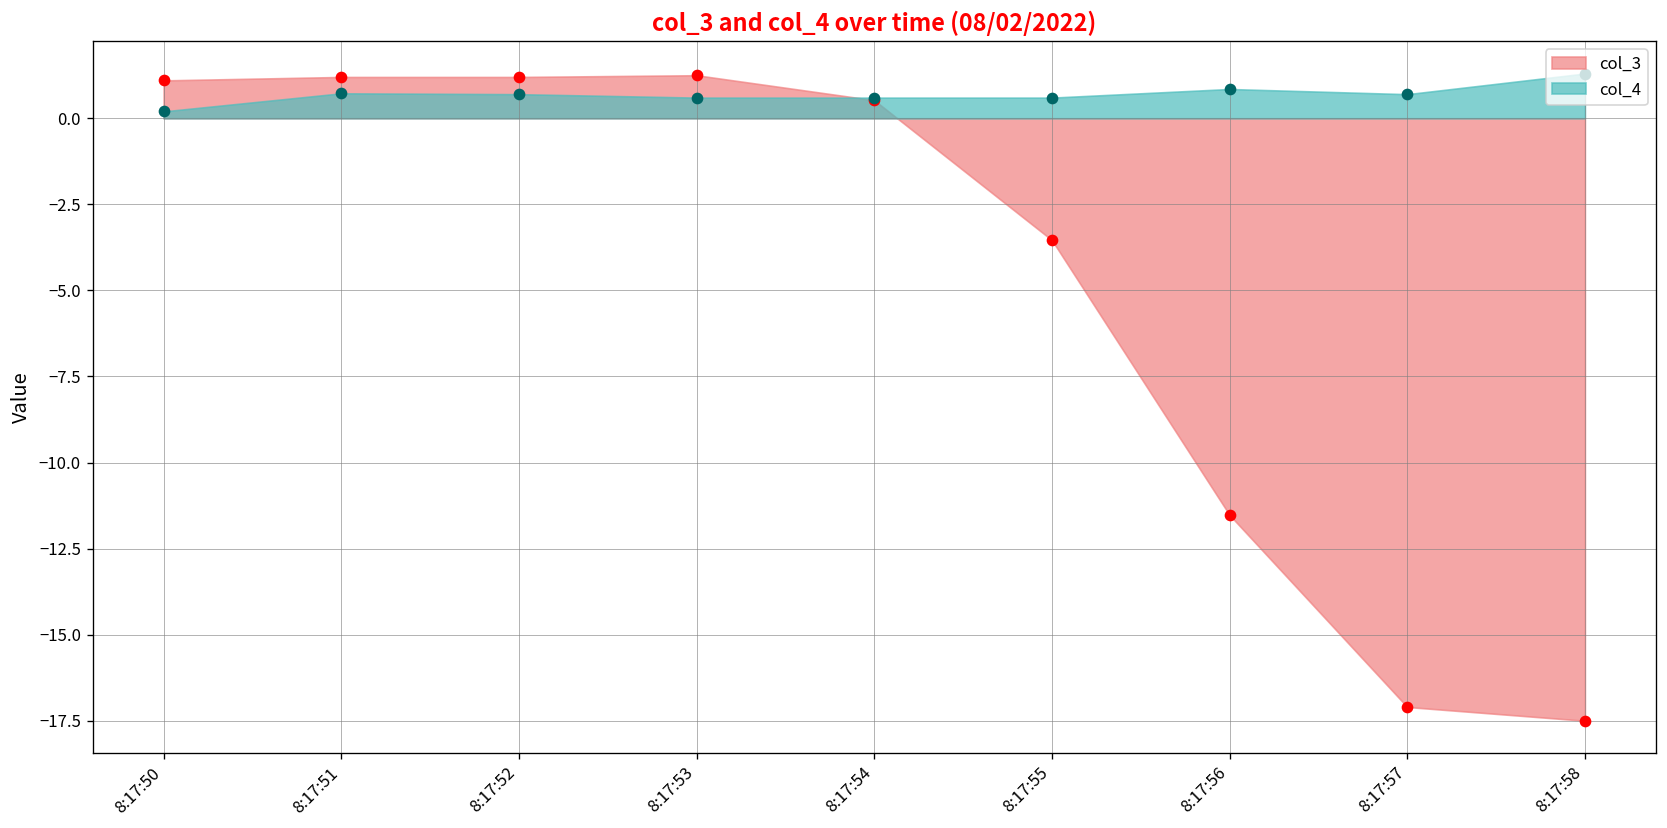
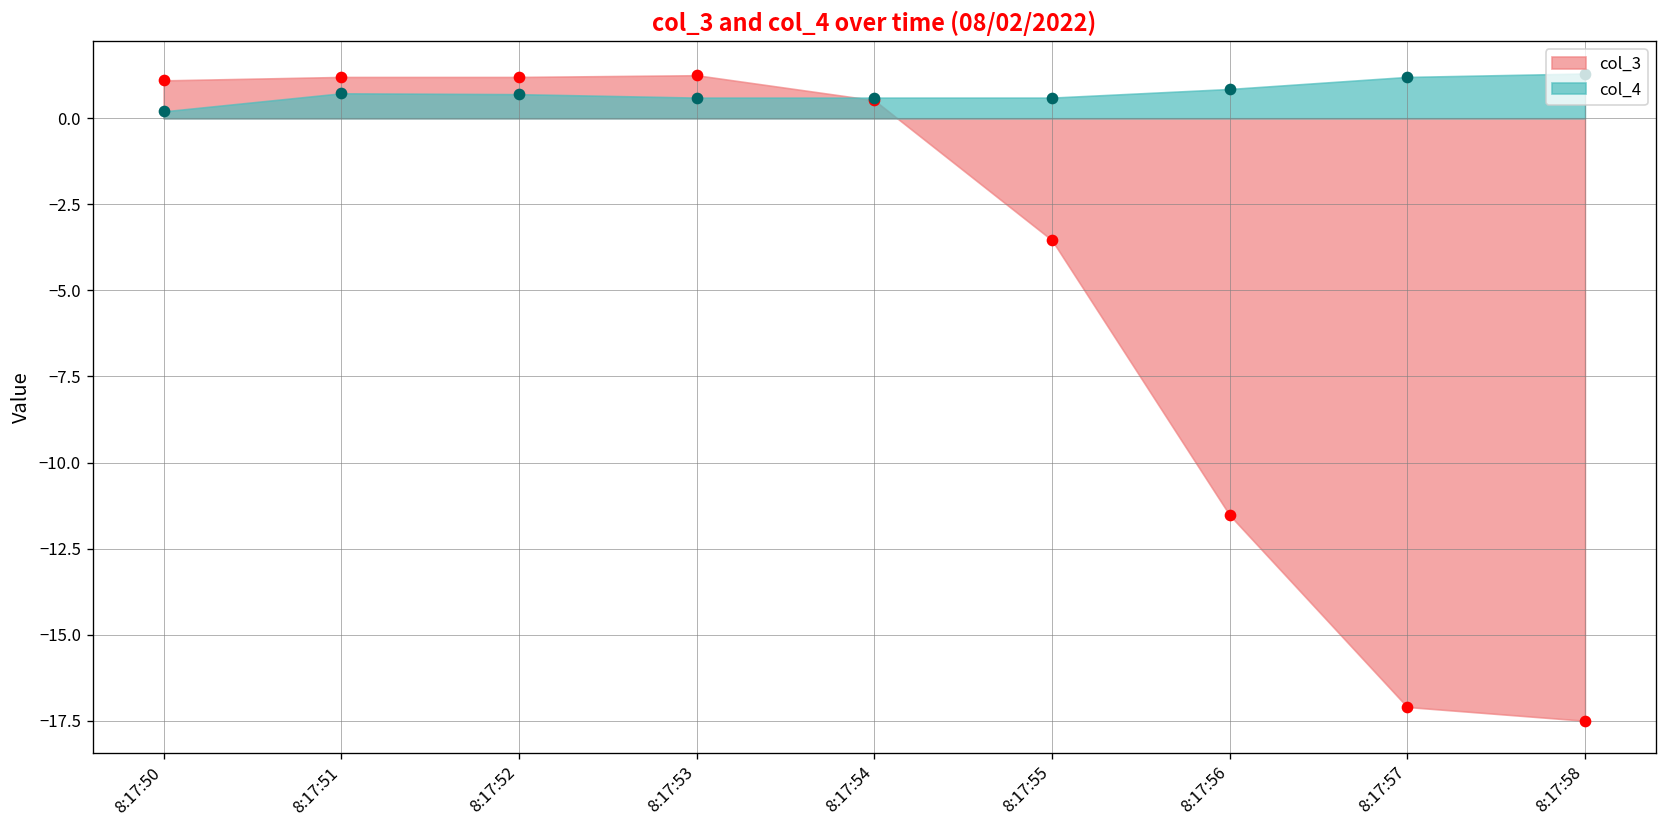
  {
    "col_4": {
      "8:17:50": 0.2,
      "8:17:51": 0.7,
      "8:17:52": 0.7,
      "8:17:53": 0.6,
      "8:17:55": 0.6,
      "8:17:56": 0.9,
-     "8:17:57": 0.7
+     "8:17:57": 1.2
    }
  }
